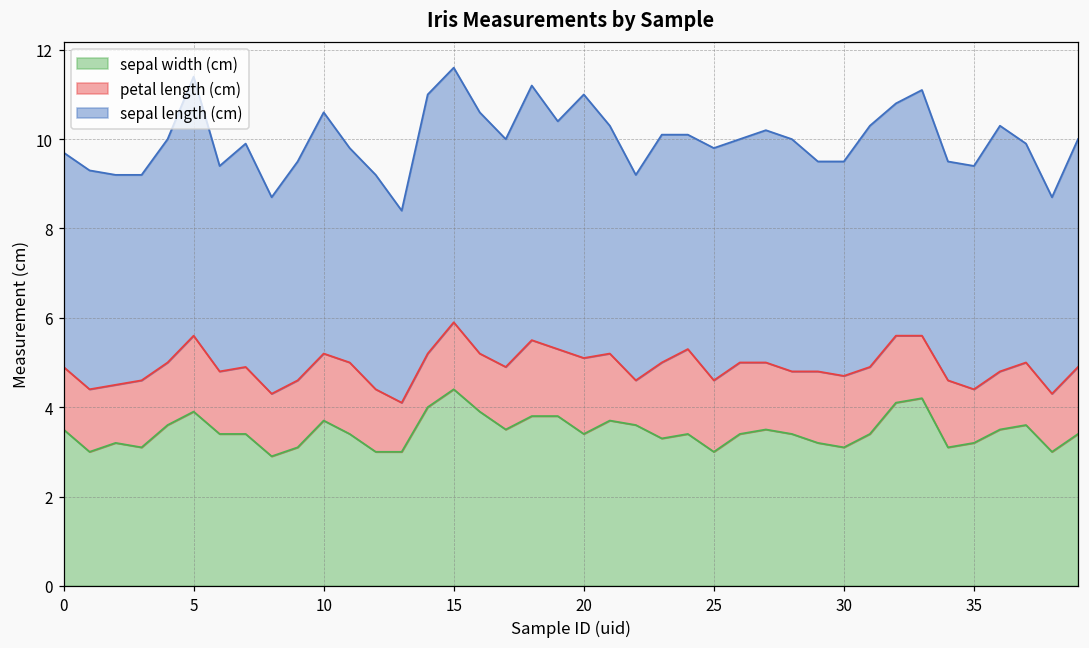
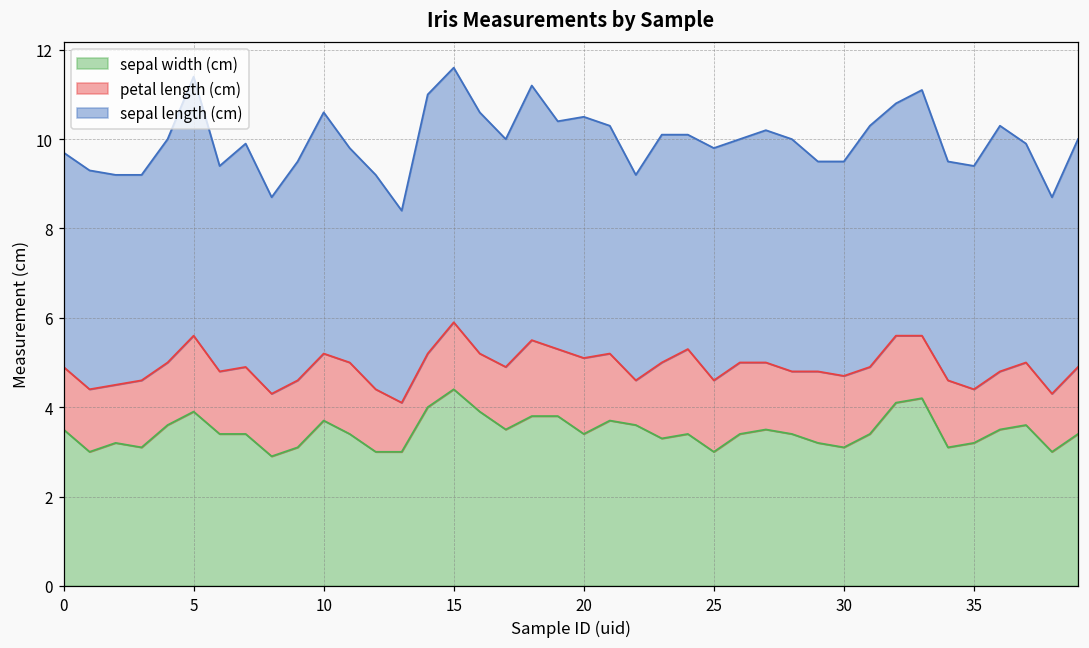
  {
    "sepal width (cm)": {
      "0": 3.5,
      "5": 3.9,
      "10": 3.7,
      "15": 4.4,
      "20": 3.4,
      "25": 3.0,
      "30": 3.1,
      "35": 3.2
    },
    "petal length (cm)": {
      "0": 1.4,
      "5": 1.7,
      "10": 1.5,
      "15": 1.5,
      "20": 1.7,
      "25": 1.6,
      "30": 1.6,
      "35": 1.2
    },
    "sepal length (cm)": {
      "0": 4.8,
      "10": 5.4,
      "15": 5.7,
-     "20": 5.9,
+     "20": 5.4,
      "25": 5.2,
      "30": 4.8,
      "35": 5.0
    }
  }
